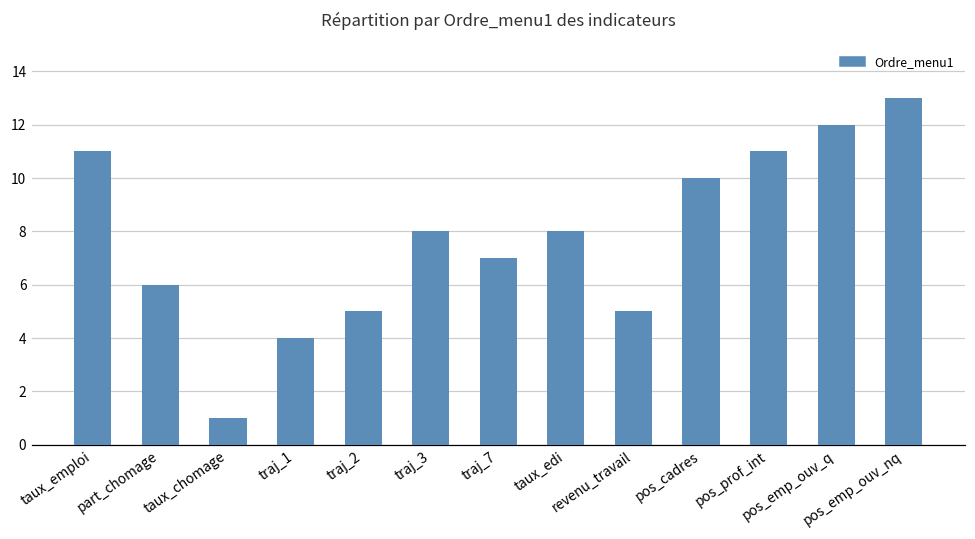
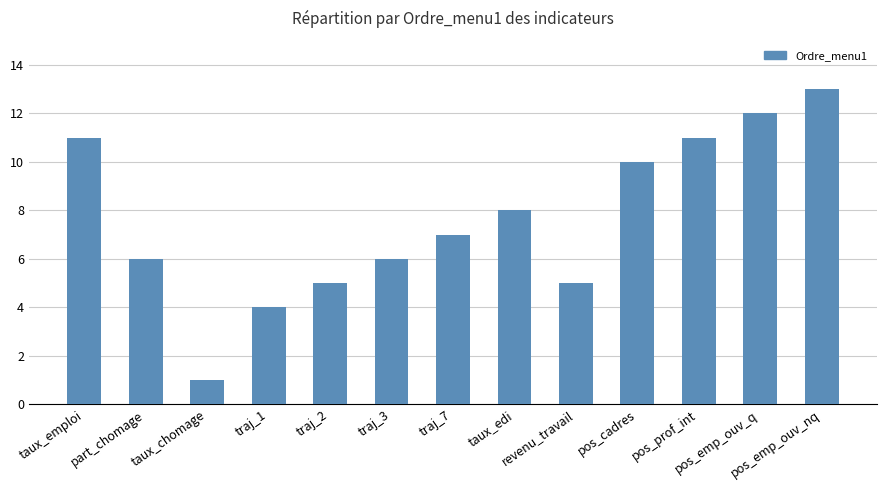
  {
    "taux_emploi": 11,
    "part_chomage": 6,
    "taux_chomage": 1,
    "traj_1": 4,
    "traj_2": 5,
-   "traj_3": 8,
+   "traj_3": 6,
    "traj_7": 7,
    "taux_edi": 8,
    "revenu_travail": 5,
    "pos_cadres": 10,
    "pos_prof_int": 11,
    "pos_emp_ouv_q": 12,
    "pos_emp_ouv_nq": 13
  }
